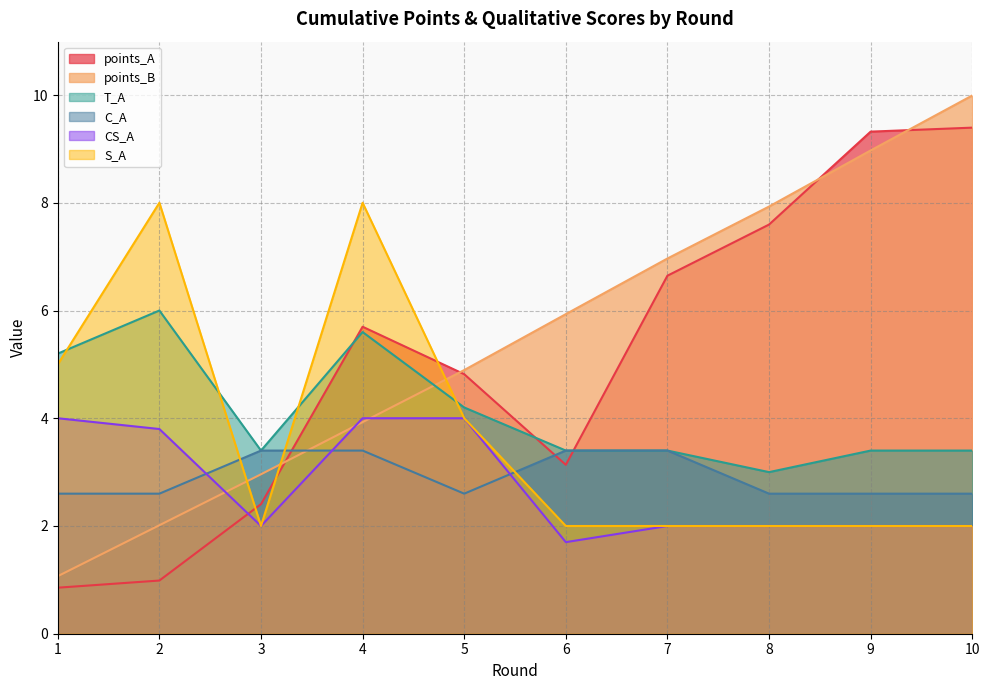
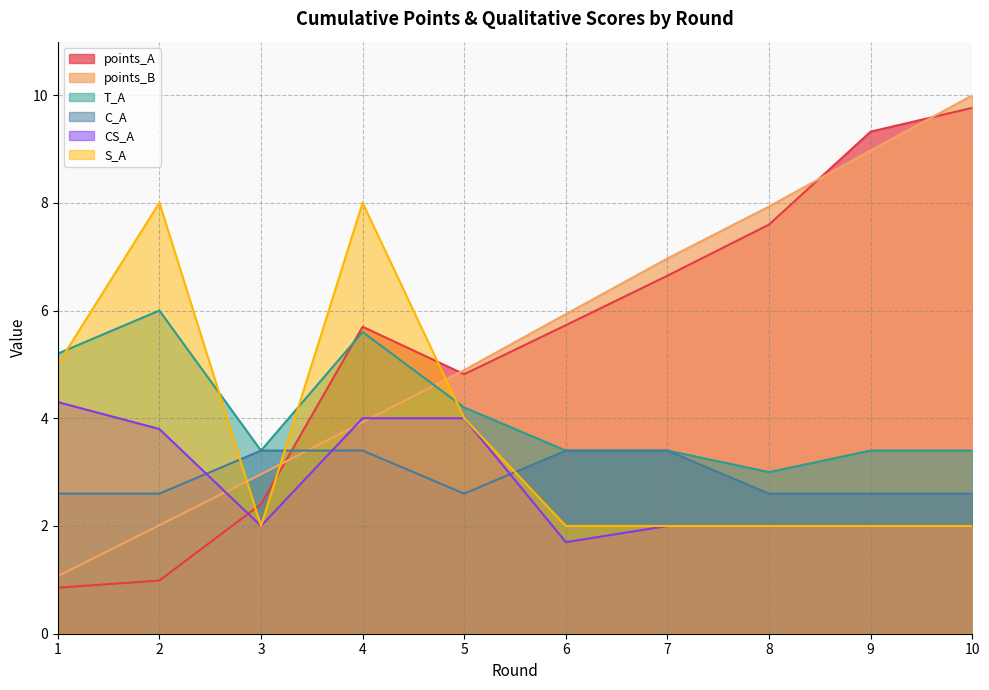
  {
    "points_A": {
      "1": 0.9,
      "2": 1.0,
      "3": 2.4,
      "4": 5.7,
      "5": 4.8,
-     "6": 3.1,
+     "6": 5.7,
      "7": 6.6,
      "8": 7.6,
      "9": 9.3,
-     "10": 9.4
+     "10": 9.8
    },
    "CS_A": {
-     "1": 4.0,
+     "1": 4.3,
      "2": 3.8,
      "4": 4.0,
      "6": 1.7
    }
  }
